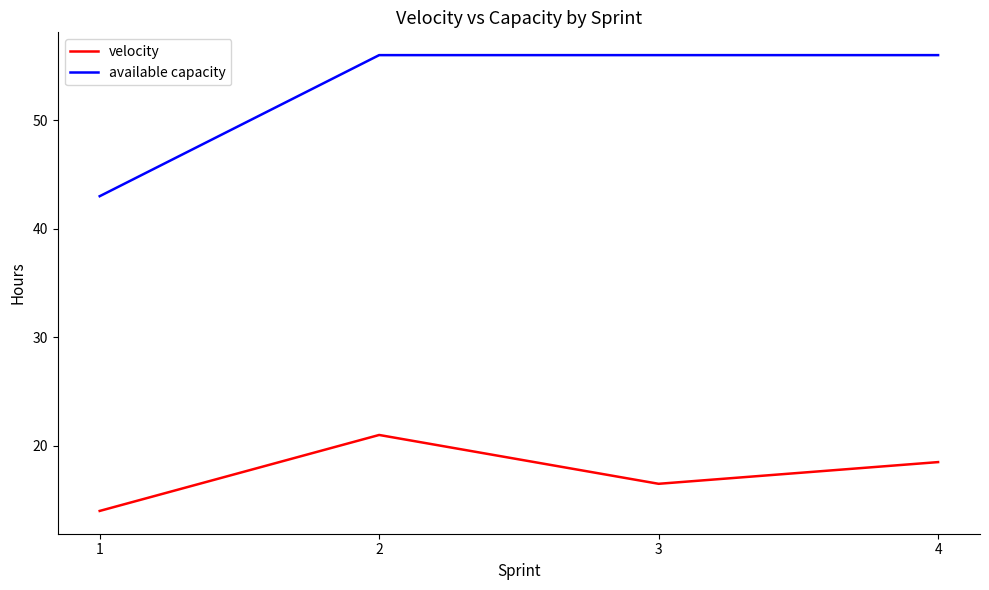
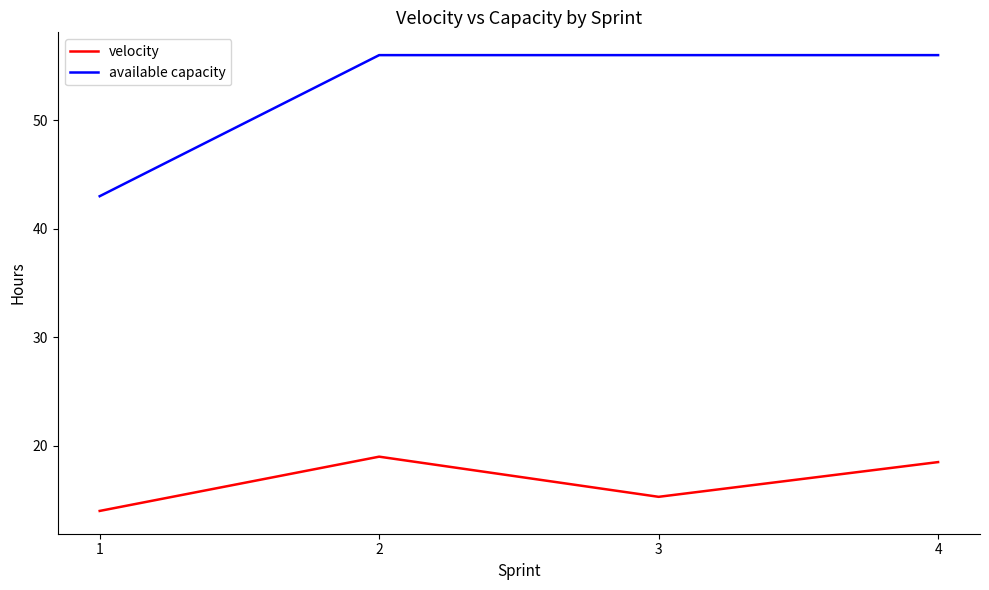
  {
    "velocity": {
      "1": 14.0,
-     "2": 21,
-     "3": 16.5,
+     "2": 19,
+     "3": 15.3,
      "4": 18.5
    },
    "available capacity": {
      "1": 43.0,
      "2": 56.0,
      "3": 56.0,
      "4": 56.0
    }
  }
